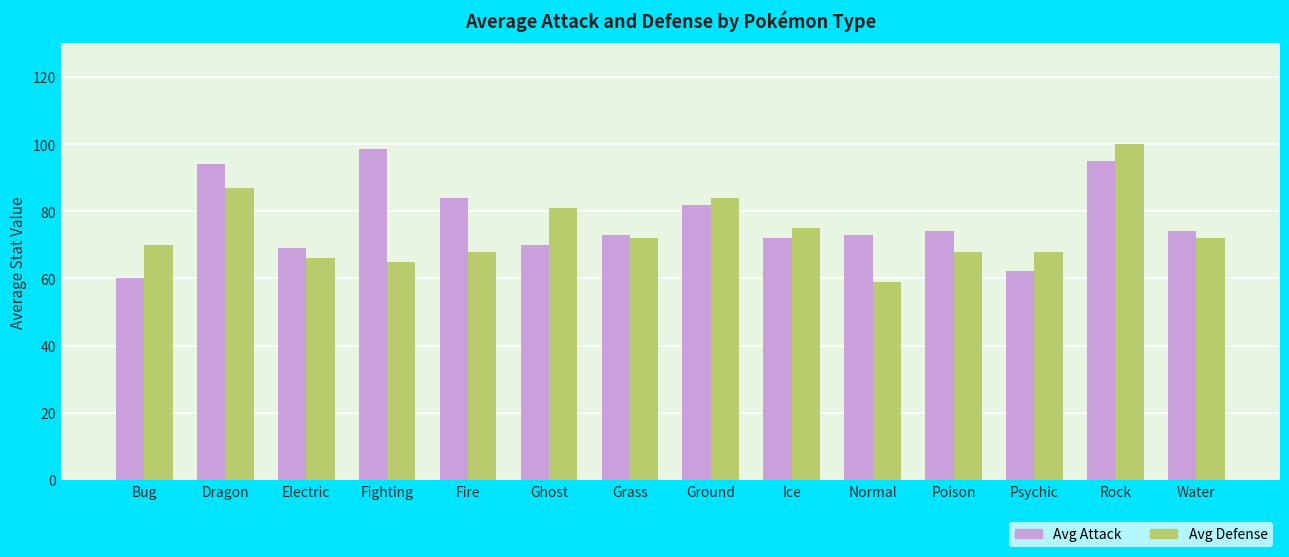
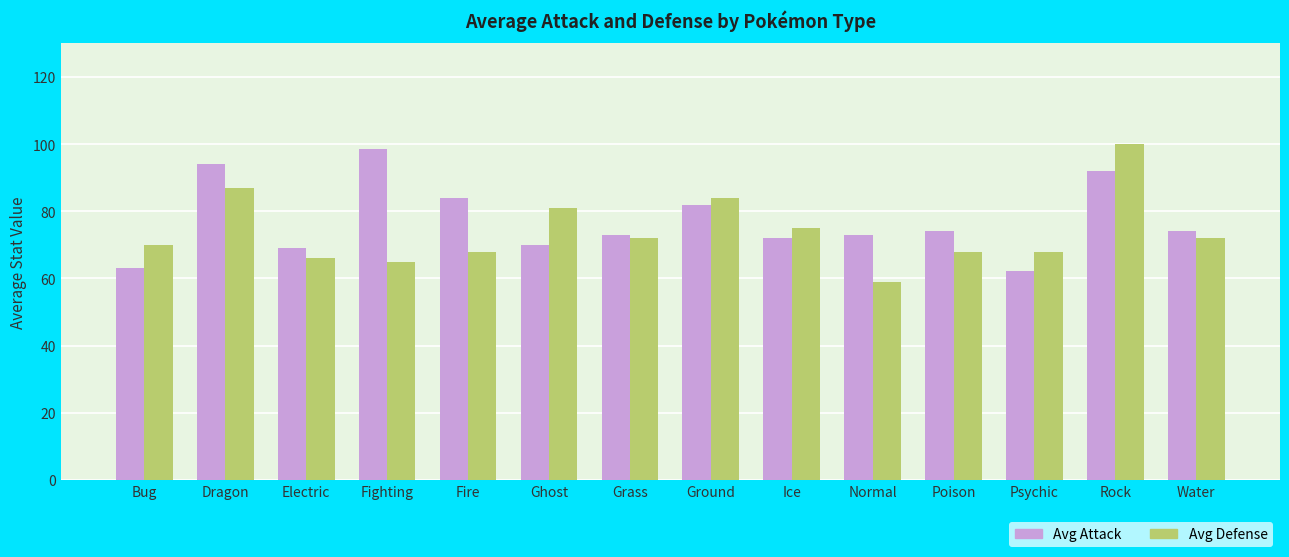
  {
    "Avg Attack": {
-     "Bug": 60,
+     "Bug": 63,
      "Dragon": 94,
      "Electric": 69,
      "Fighting": 99,
      "Fire": 84,
      "Ghost": 70,
      "Grass": 73,
      "Ground": 82,
      "Ice": 72,
      "Normal": 73,
      "Poison": 74,
      "Psychic": 62,
-     "Rock": 95,
+     "Rock": 92,
      "Water": 74
    },
    "Avg Defense": {
      "Bug": 70,
      "Dragon": 87,
      "Electric": 66,
      "Fighting": 65,
      "Fire": 68,
      "Ghost": 81,
      "Grass": 72,
      "Ground": 84,
      "Ice": 75,
      "Normal": 59,
      "Poison": 68,
      "Psychic": 68,
      "Rock": 100,
      "Water": 72
    }
  }
